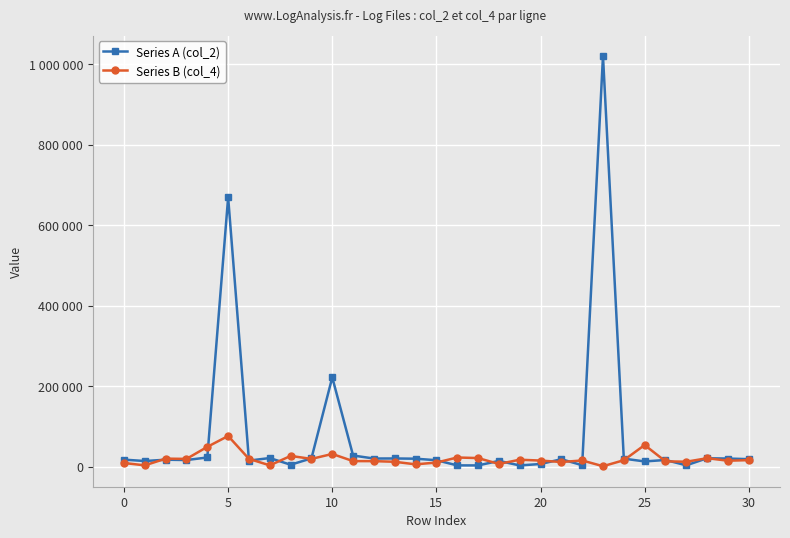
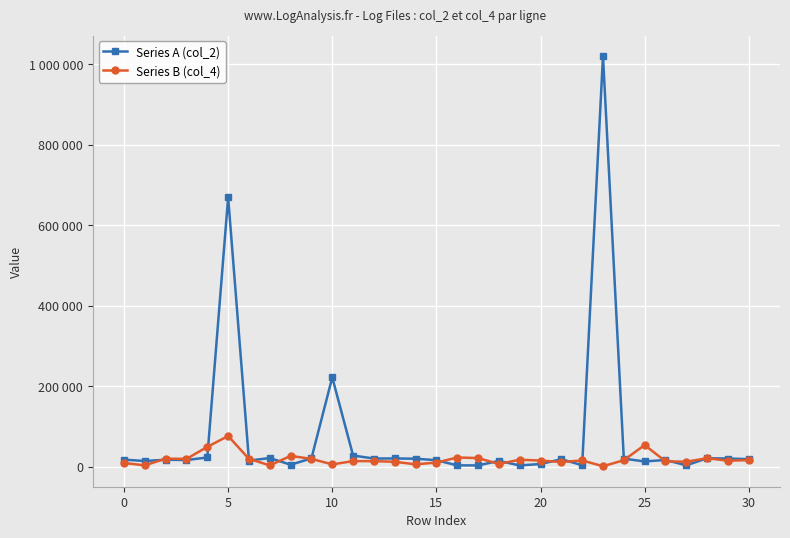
  {
    "Series A (col_2)": {
      "0": 20000,
      "5": 670000,
      "10": 220000,
      "20": 10000,
      "25": 10000
    },
    "Series B (col_4)": {
      "0": 10000,
      "5": 80000,
-     "10": 30000,
+     "10": 10000,
      "20": 20000,
      "25": 50000
    }
  }
